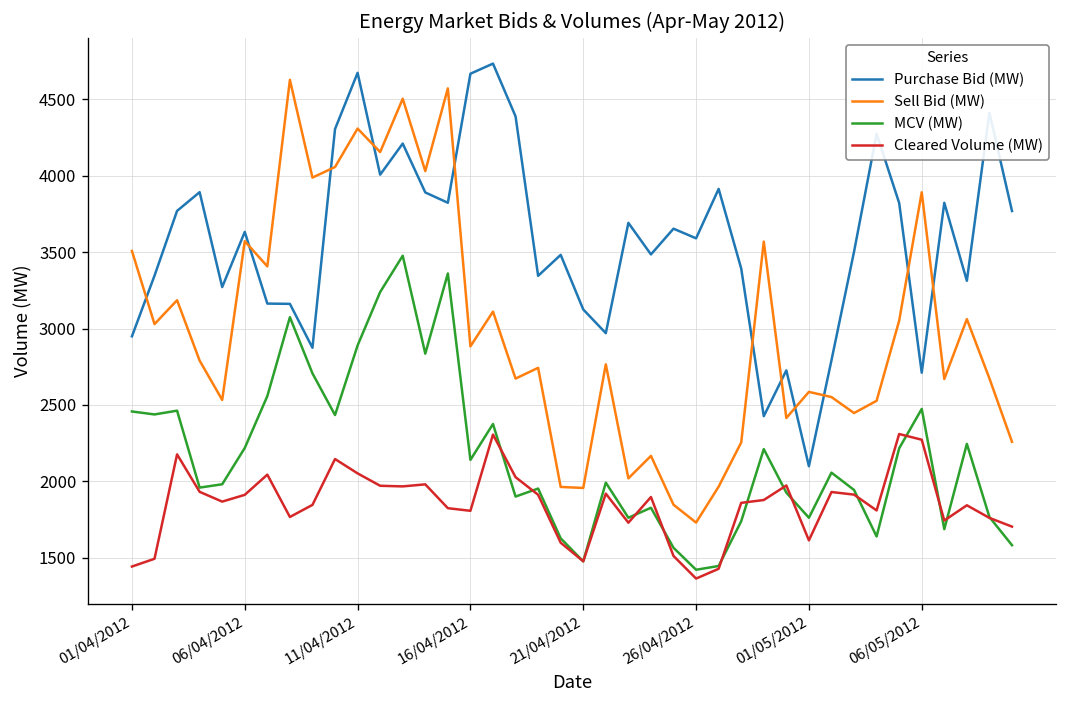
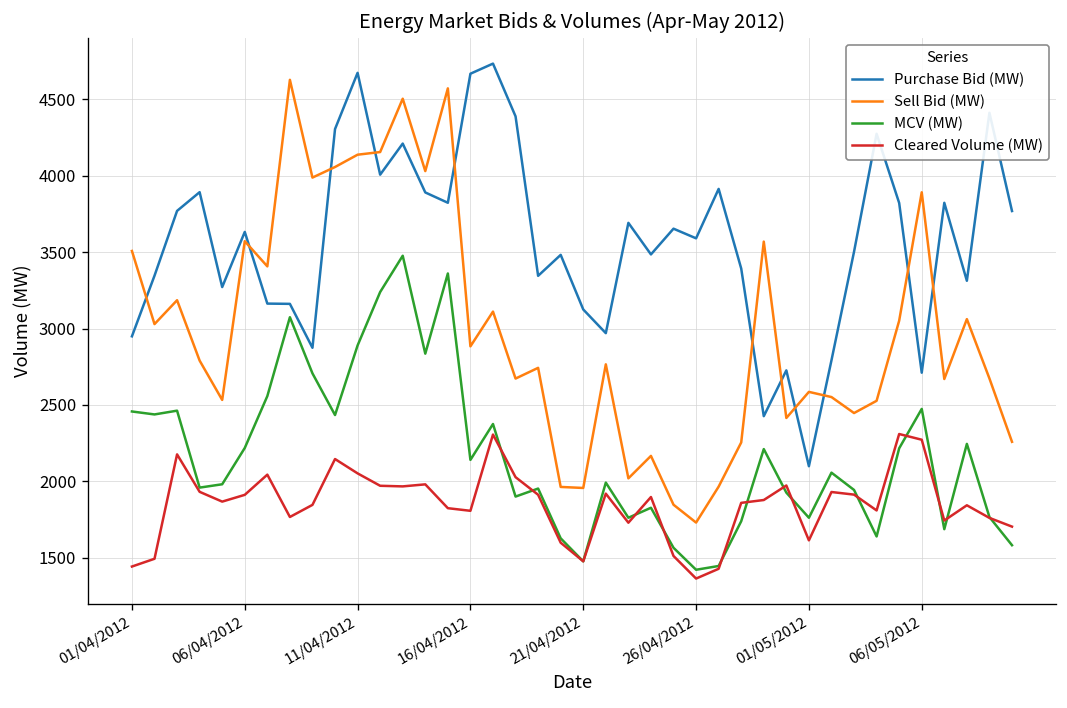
  {
    "Purchase Bid (MW)": {
      "01/04/2012": 2950,
      "06/04/2012": 3630,
      "11/04/2012": 4670,
      "16/04/2012": 4670,
      "21/04/2012": 3120,
      "26/04/2012": 3590,
      "01/05/2012": 2100,
      "06/05/2012": 2710
    },
    "Sell Bid (MW)": {
      "01/04/2012": 3510,
      "06/04/2012": 3570,
-     "11/04/2012": 4310,
+     "11/04/2012": 4140,
      "16/04/2012": 2880,
      "21/04/2012": 1960,
      "26/04/2012": 1730,
      "01/05/2012": 2590,
      "06/05/2012": 3890
    },
    "MCV (MW)": {
      "01/04/2012": 2460,
      "06/04/2012": 2220,
      "11/04/2012": 2890,
      "16/04/2012": 2140,
      "26/04/2012": 1420,
      "01/05/2012": 1760,
      "06/05/2012": 2470
    },
    "Cleared Volume (MW)": {
      "01/04/2012": 1440,
      "06/04/2012": 1910,
      "11/04/2012": 2050,
      "16/04/2012": 1810,
      "26/04/2012": 1360,
      "01/05/2012": 1610,
      "06/05/2012": 2270
    }
  }
